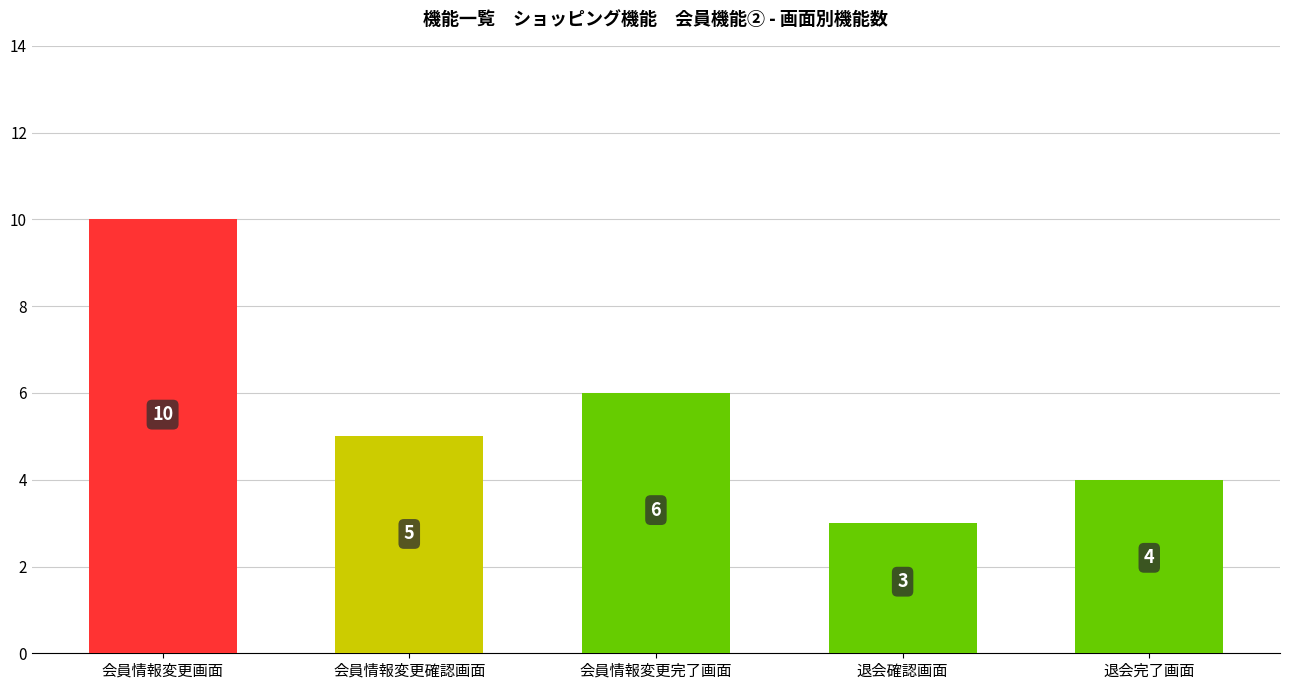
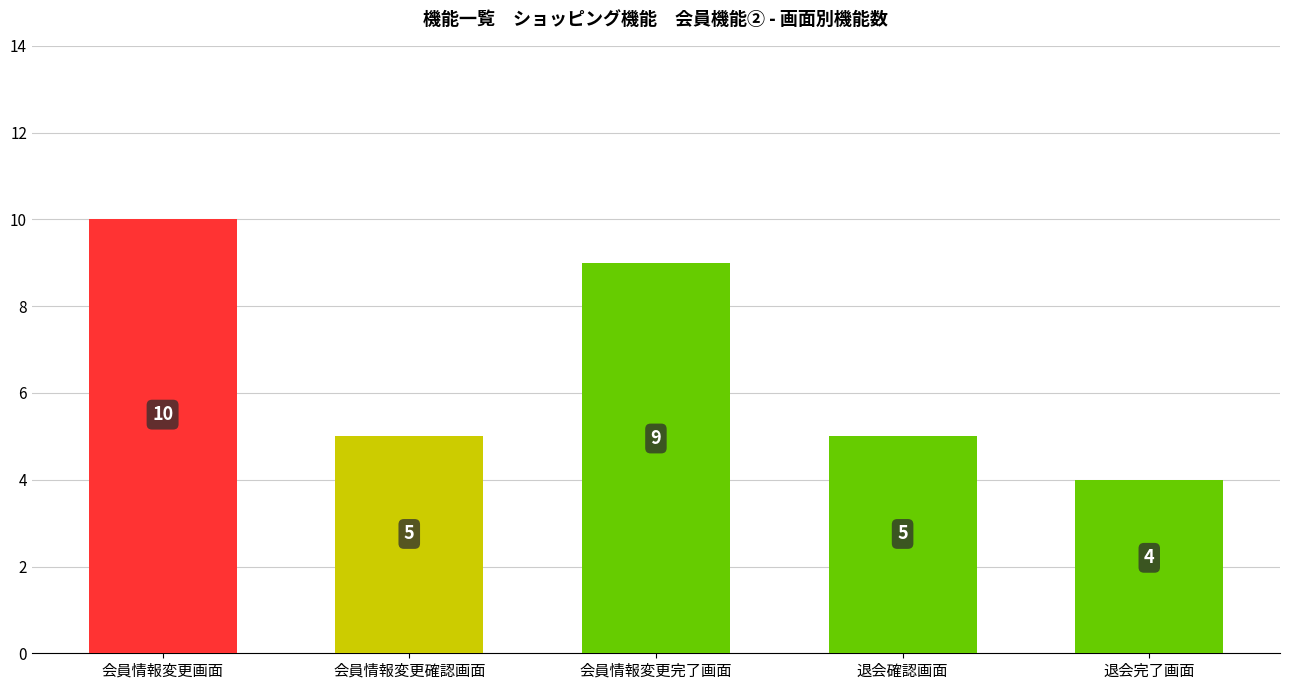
  {
-   "会員情報変更完了画面": 6,
-   "退会確認画面": 3
+   "会員情報変更完了画面": 9,
+   "退会確認画面": 5
  }
